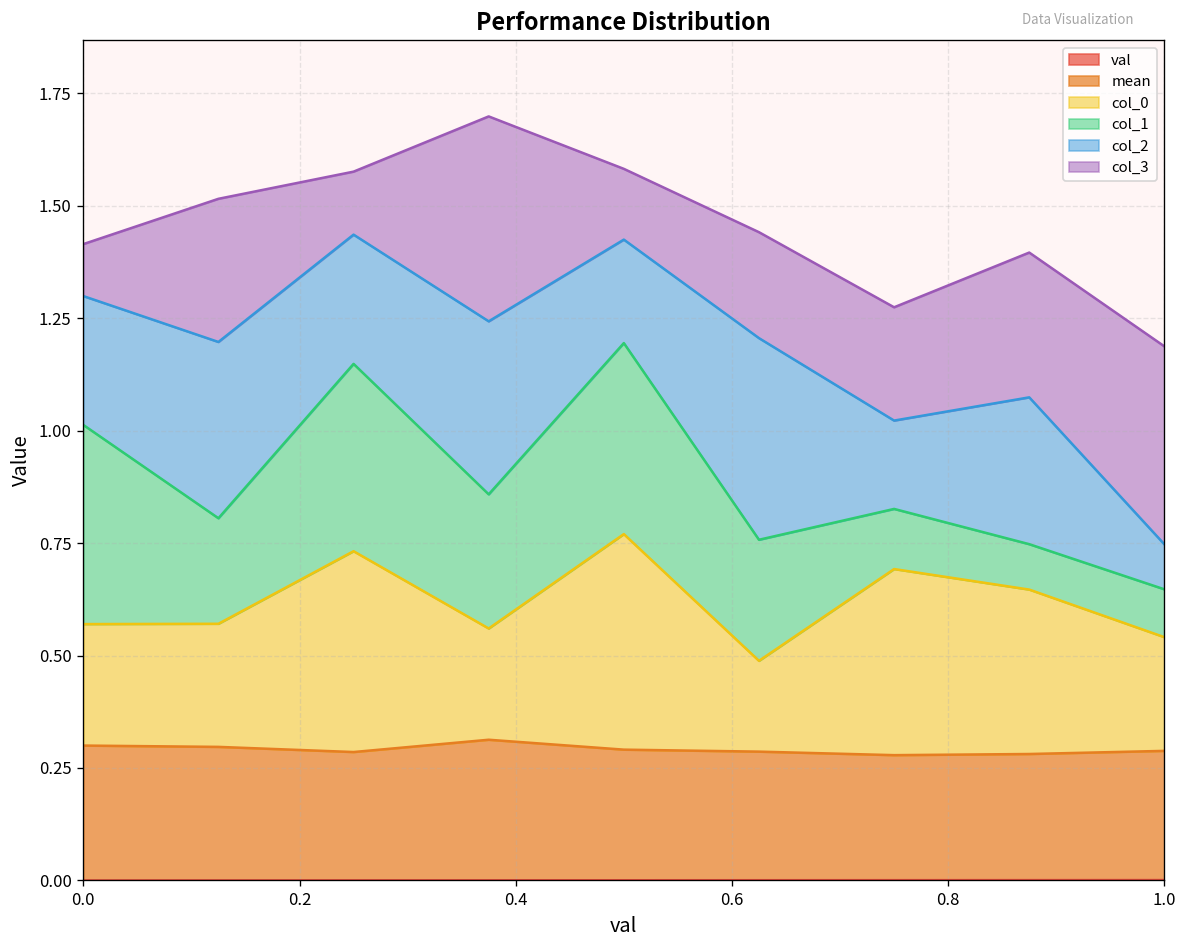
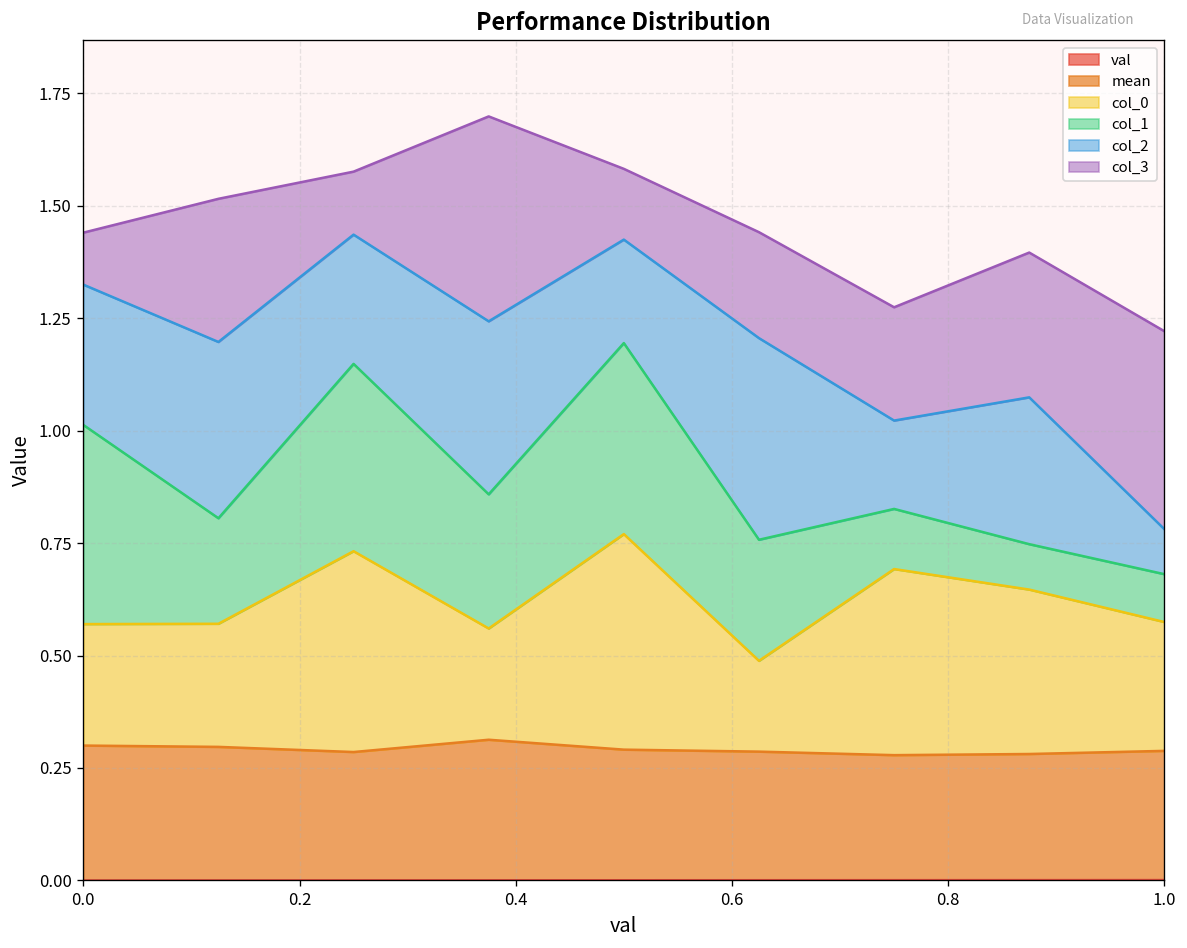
  {
    "col_0": {
      "0.0": 0.27,
-     "1.0": 0.25
+     "1.0": 0.29
    },
    "col_1": {
      "0.0": 0.44,
      "1.0": 0.11
    },
    "col_2": {
-     "0.0": 0.29,
+     "0.0": 0.31,
      "1.0": 0.10
    },
    "col_3": {
      "0.0": 0.12,
      "1.0": 0.44
    }
  }
